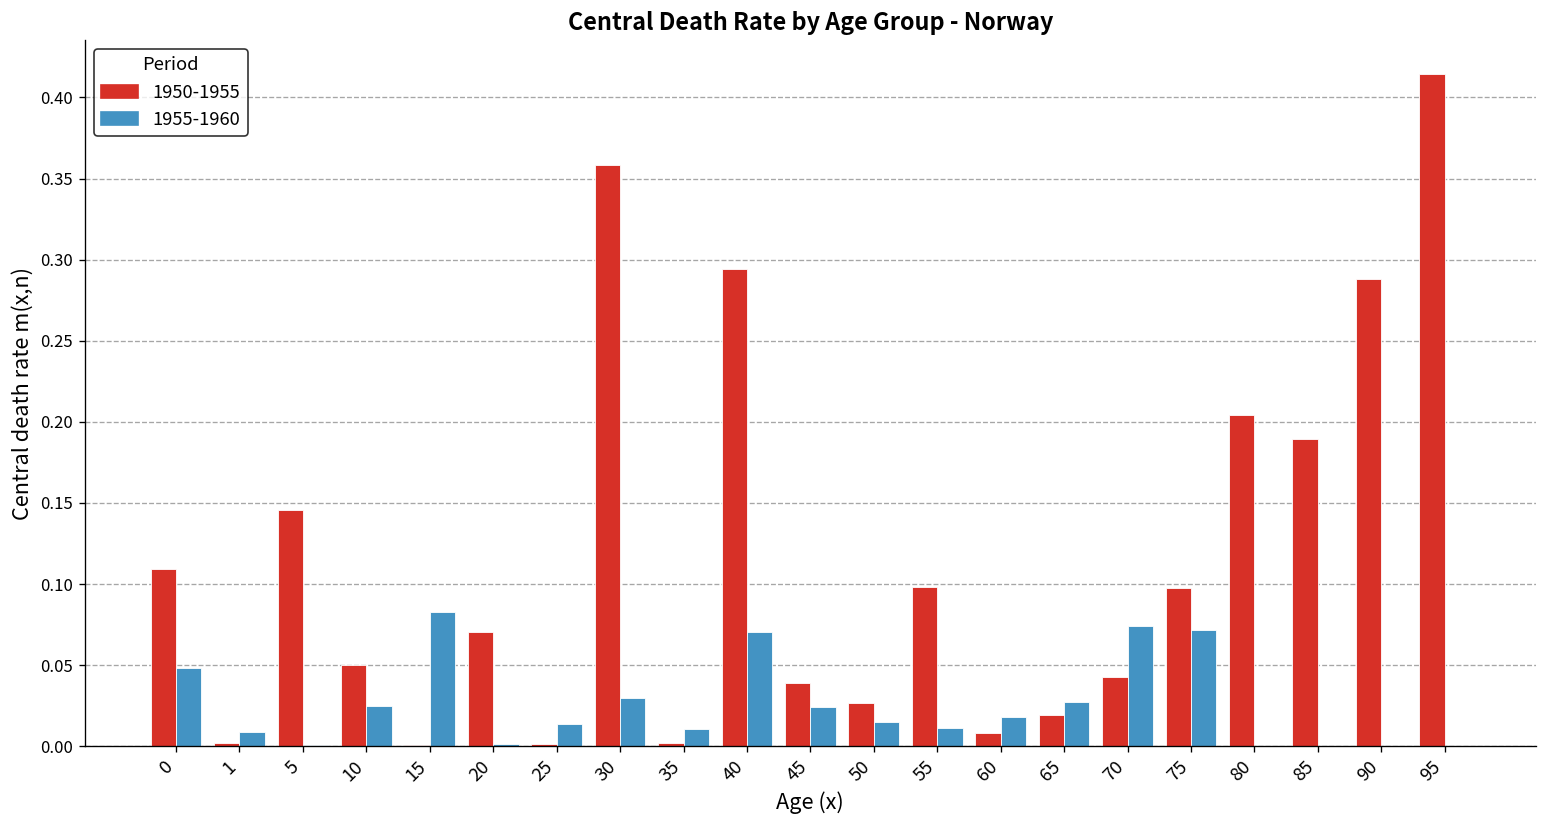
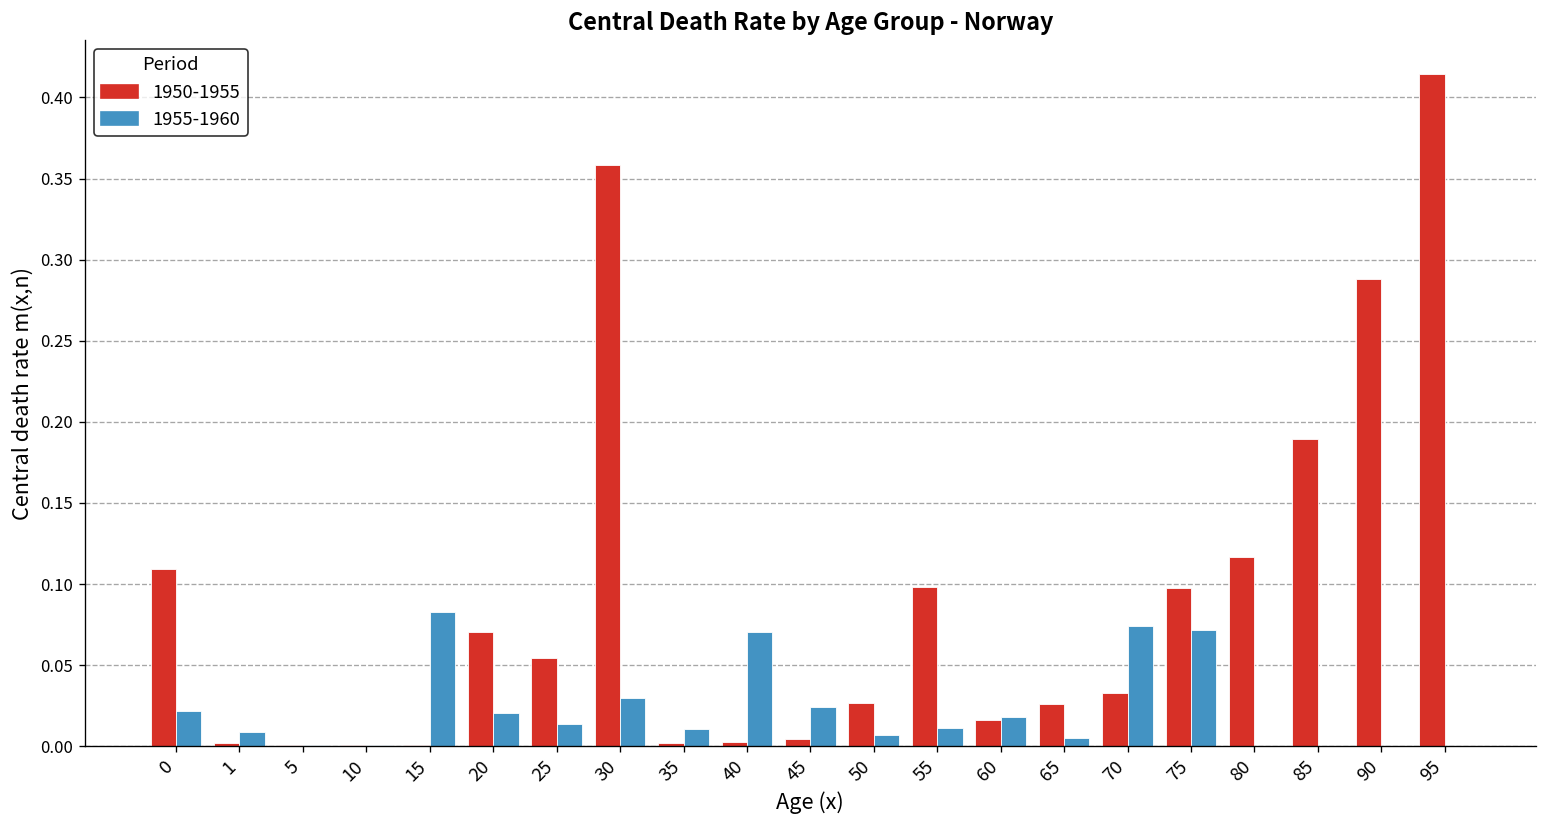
  {
    "1950-1955": {
      "0": 0.110,
      "1": 0.002,
-     "5": 0.145,
-     "10": 0.050,
+     "5": 0.001,
+     "10": 0.001,
      "20": 0.071,
-     "25": 0.001,
+     "25": 0.054,
      "30": 0.358,
      "35": 0.002,
-     "40": 0.294,
-     "45": 0.039,
+     "40": 0.003,
+     "45": 0.004,
      "50": 0.027,
      "55": 0.098,
-     "60": 0.008,
-     "65": 0.019,
-     "70": 0.042,
+     "60": 0.016,
+     "65": 0.026,
+     "70": 0.033,
      "75": 0.098,
-     "80": 0.204,
+     "80": 0.117,
      "85": 0.189,
      "90": 0.288,
      "95": 0.415
    },
    "1955-1960": {
-     "0": 0.048,
+     "0": 0.022,
      "1": 0.009,
-     "10": 0.025,
+     "10": 0.000,
      "15": 0.083,
-     "20": 0.001,
+     "20": 0.020,
      "25": 0.013,
      "30": 0.030,
      "35": 0.011,
      "40": 0.071,
      "45": 0.024,
-     "50": 0.015,
+     "50": 0.007,
      "55": 0.011,
      "60": 0.018,
-     "65": 0.027,
+     "65": 0.005,
      "70": 0.074,
      "75": 0.072,
      "80": 0.000,
      "85": 0.000,
      "90": 0.000,
      "95": 0.000
    }
  }
